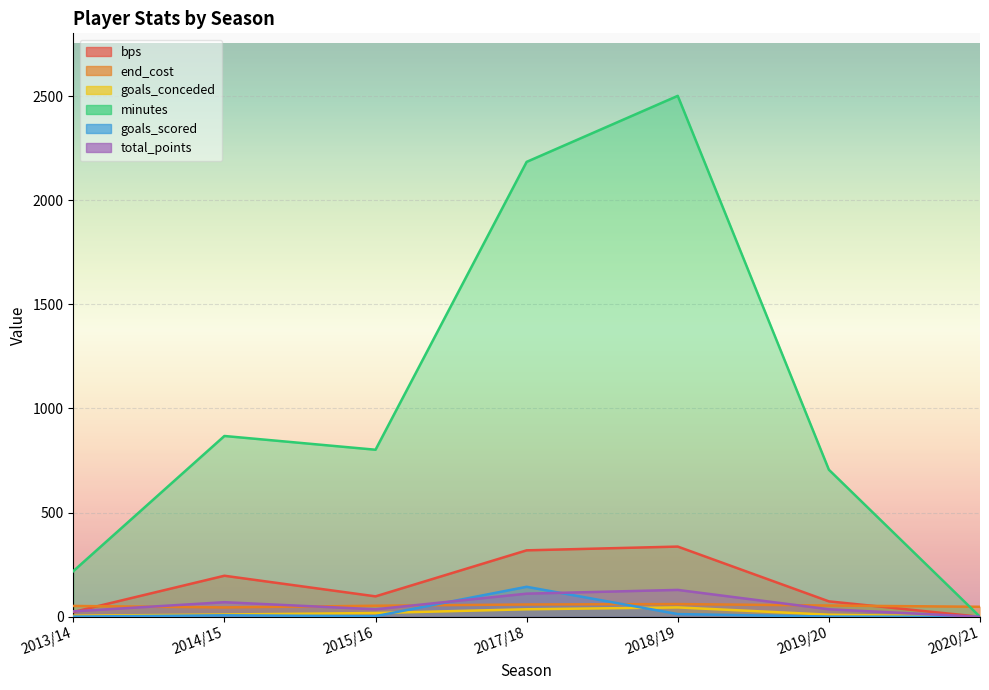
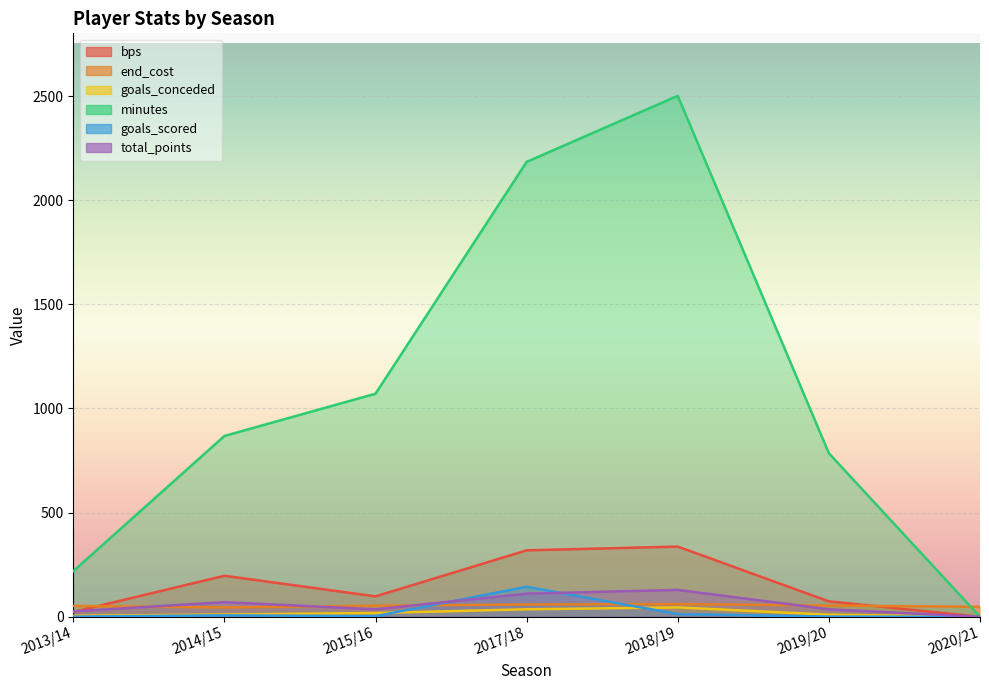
  {
    "minutes": {
      "2013/14": 220,
      "2014/15": 870,
-     "2015/16": 800,
+     "2015/16": 1070,
      "2017/18": 2180,
      "2018/19": 2500,
-     "2019/20": 710
+     "2019/20": 790
    },
    "goals_scored": {
      "2015/16": 0,
      "2017/18": 140,
      "2018/19": 10
    },
    "total_points": {
      "2014/15": 70,
      "2015/16": 40,
      "2017/18": 110,
      "2018/19": 130,
      "2019/20": 40
    }
  }
